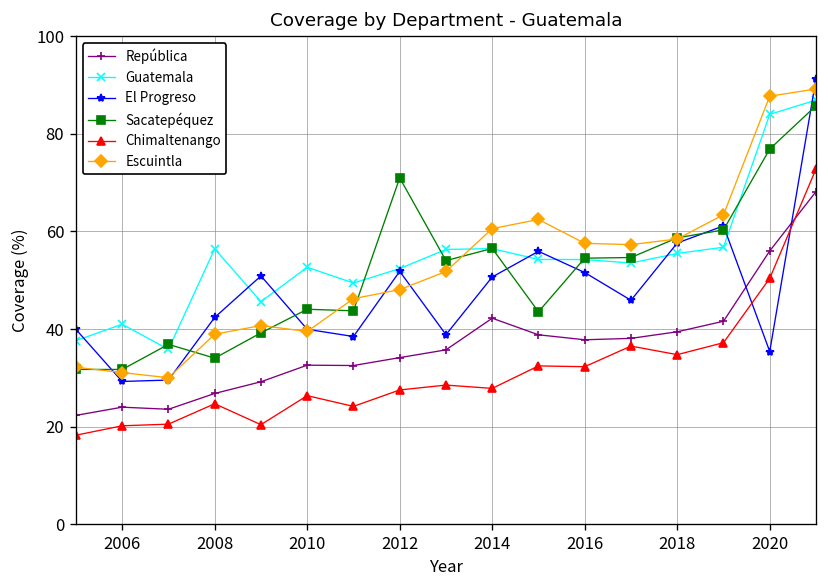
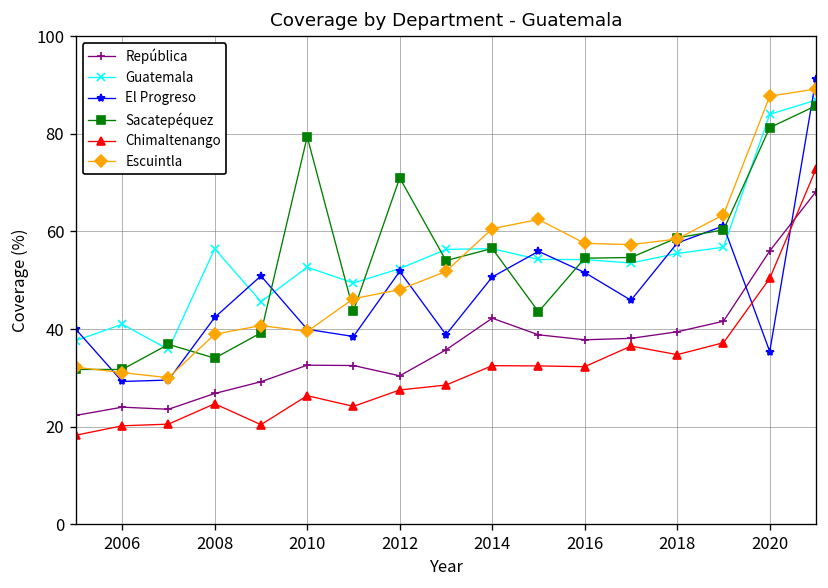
  {
    "República": {
      "2006": 24,
      "2008": 27,
      "2010": 33,
-     "2012": 34,
+     "2012": 30,
      "2014": 42,
      "2016": 38,
      "2018": 39,
      "2020": 56
    },
    "Guatemala": {
      "2006": 41,
      "2008": 56,
      "2010": 53,
      "2018": 55,
      "2020": 84
    },
    "El Progreso": {
      "2006": 29,
      "2008": 42,
      "2014": 51,
      "2016": 52,
      "2018": 58,
      "2020": 35
    },
    "Sacatepéquez": {
      "2006": 32,
      "2008": 34,
-     "2010": 44,
+     "2010": 79,
      "2012": 71,
-     "2020": 77
+     "2020": 81
    },
    "Chimaltenango": {
      "2006": 20,
      "2008": 25,
      "2010": 26,
      "2012": 28,
-     "2014": 28,
+     "2014": 32,
      "2016": 32,
      "2018": 35,
      "2020": 50
    },
    "Escuintla": {
      "2006": 31,
      "2008": 39,
      "2012": 48,
      "2014": 61,
      "2016": 58,
      "2020": 88
    }
  }
